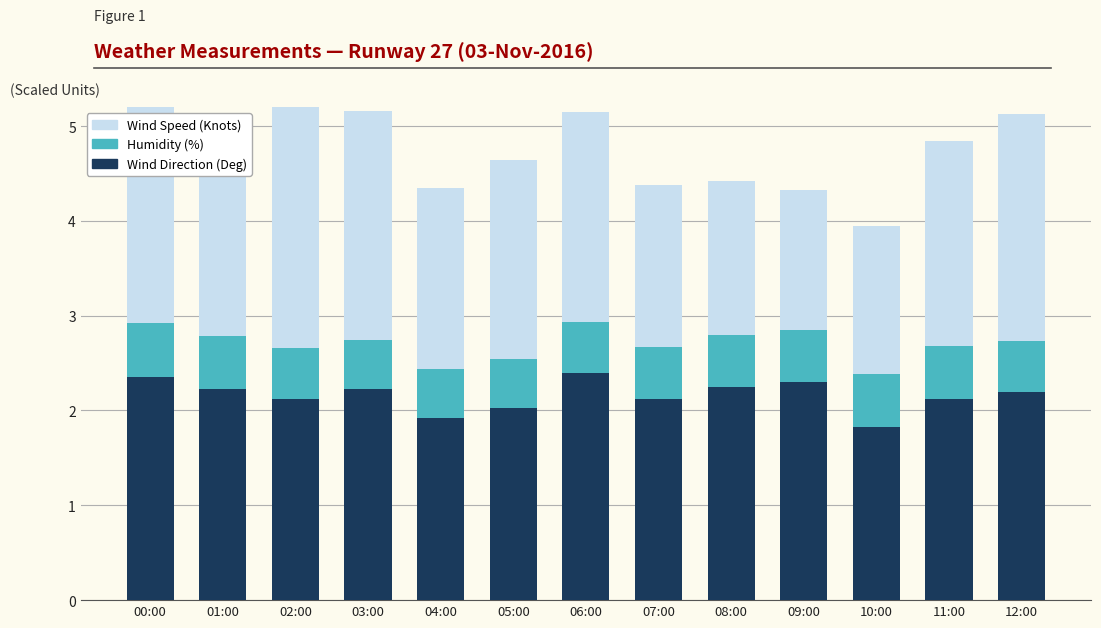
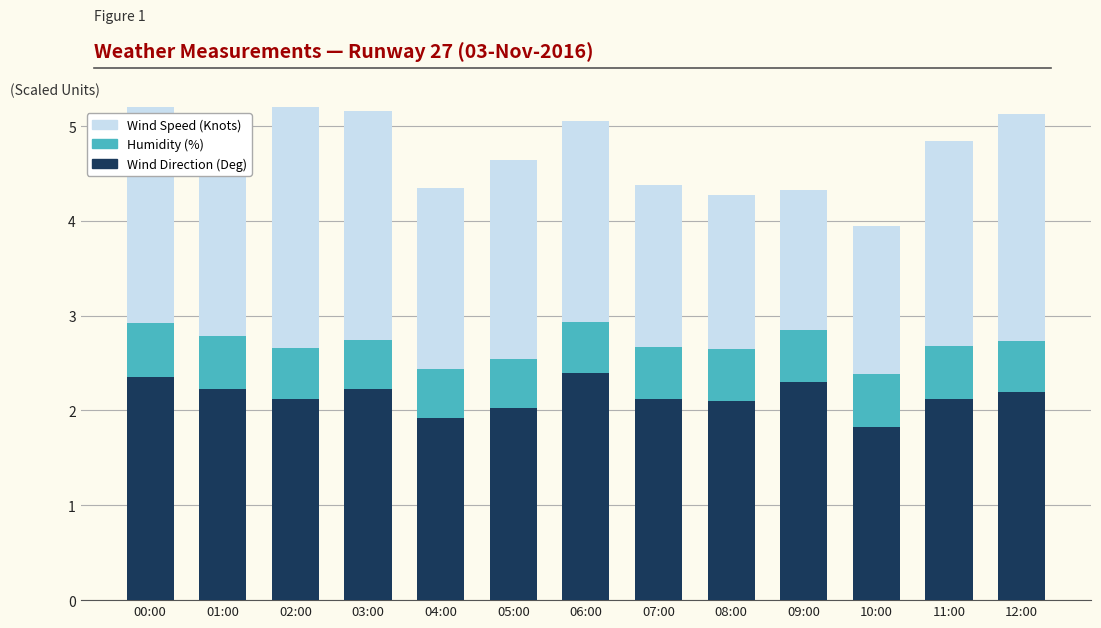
  {
    "Wind Direction (Deg)": {
      "00:00": 2.4,
      "01:00": 2.2,
      "02:00": 2.1,
      "03:00": 2.2,
      "04:00": 1.9,
      "05:00": 2.0,
      "06:00": 2.4,
      "07:00": 2.1,
-     "08:00": 2.3,
+     "08:00": 2.1,
      "09:00": 2.3,
      "10:00": 1.8,
      "11:00": 2.1,
      "12:00": 2.2
    },
    "Humidity (%)": {
      "00:00": 0.6,
      "01:00": 0.6,
      "02:00": 0.5,
      "03:00": 0.5,
      "04:00": 0.5,
      "05:00": 0.5,
      "06:00": 0.5,
      "07:00": 0.5,
      "08:00": 0.5,
      "09:00": 0.6,
      "10:00": 0.6,
      "11:00": 0.6,
      "12:00": 0.5
    },
    "Wind Speed (Knots)": {
      "02:00": 2.6,
      "03:00": 2.4,
      "04:00": 1.9,
      "05:00": 2.1,
-     "06:00": 2.2,
+     "06:00": 2.1,
      "07:00": 1.7,
      "08:00": 1.6,
      "09:00": 1.5,
      "10:00": 1.6,
      "11:00": 2.2,
      "12:00": 2.4
    }
  }
